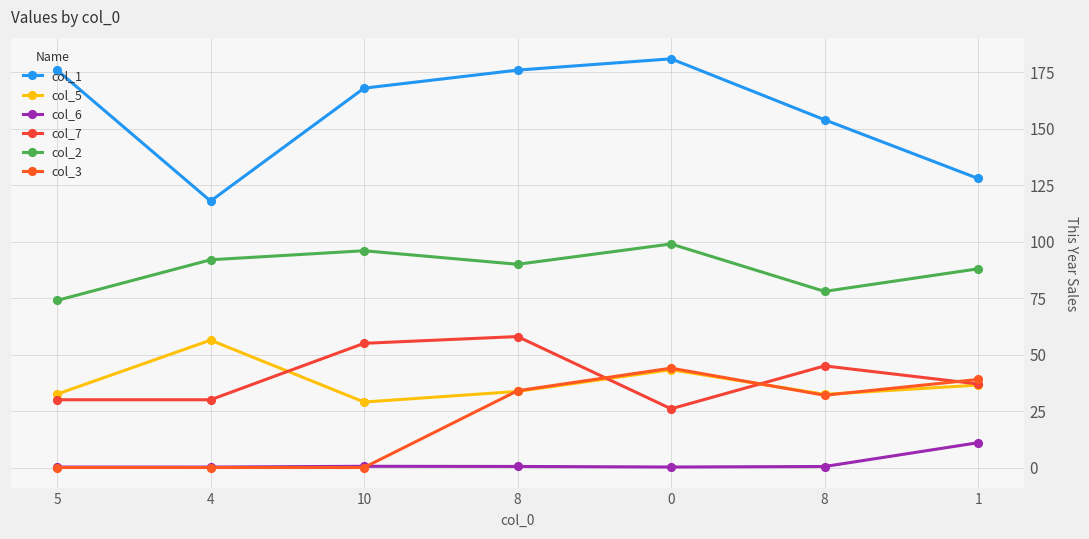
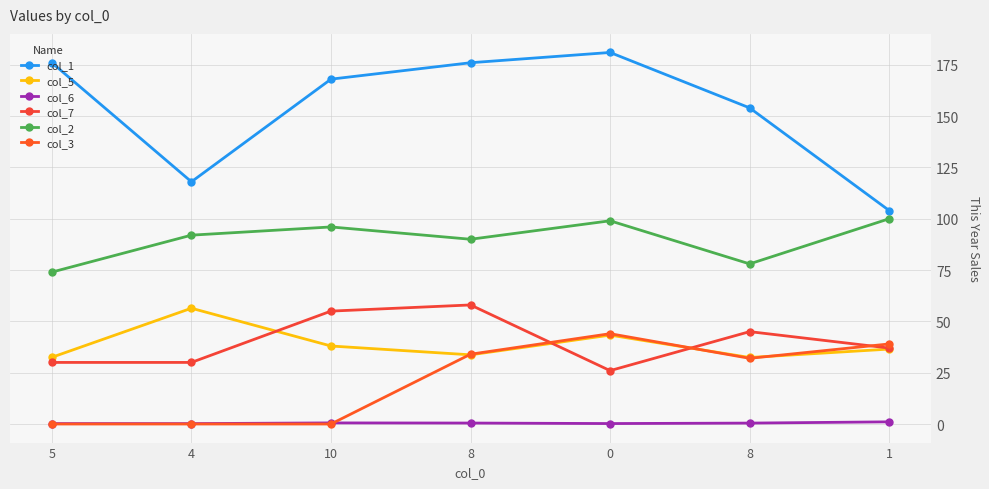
  {
    "col_1": {
      "5": 176,
      "4": 118,
      "10": 168,
      "0": 181,
-     "1": 128
+     "1": 104
    },
    "col_5": {
      "5": 33,
      "4": 56,
-     "10": 29
+     "10": 38
    },
    "col_6": {
      "0": 0,
-     "1": 11
+     "1": 1
    },
    "col_2": {
      "5": 74,
      "4": 92,
      "10": 96,
      "0": 99,
-     "1": 88
+     "1": 100
    }
  }
